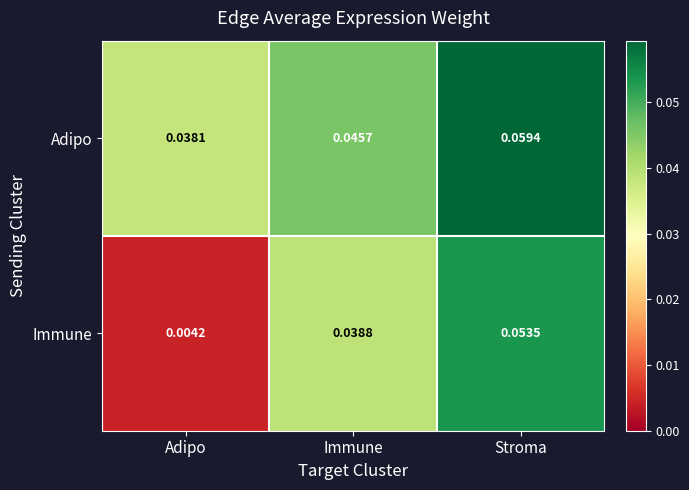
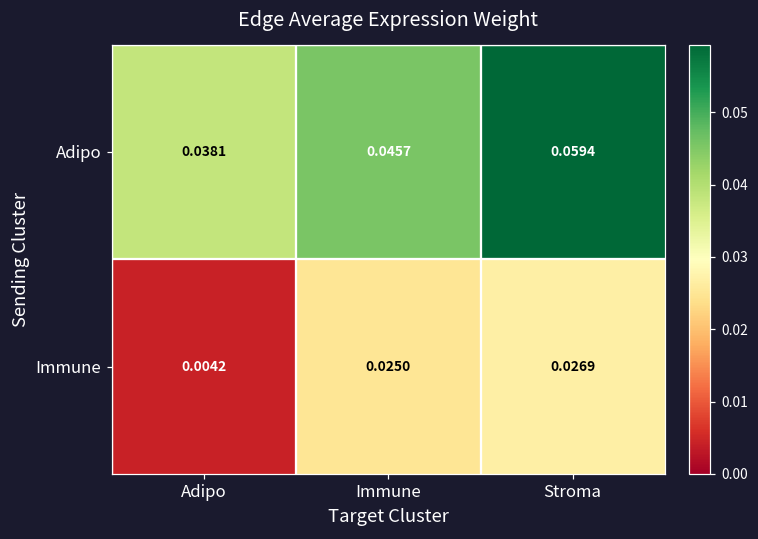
  {
    "Adipo": {
      "Adipo": 0.0381,
      "Immune": 0.0457,
      "Stroma": 0.0594
    },
    "Immune": {
      "Adipo": 0.0042,
-     "Immune": 0.0388,
-     "Stroma": 0.0535
+     "Immune": 0.0250,
+     "Stroma": 0.0269
    }
  }
